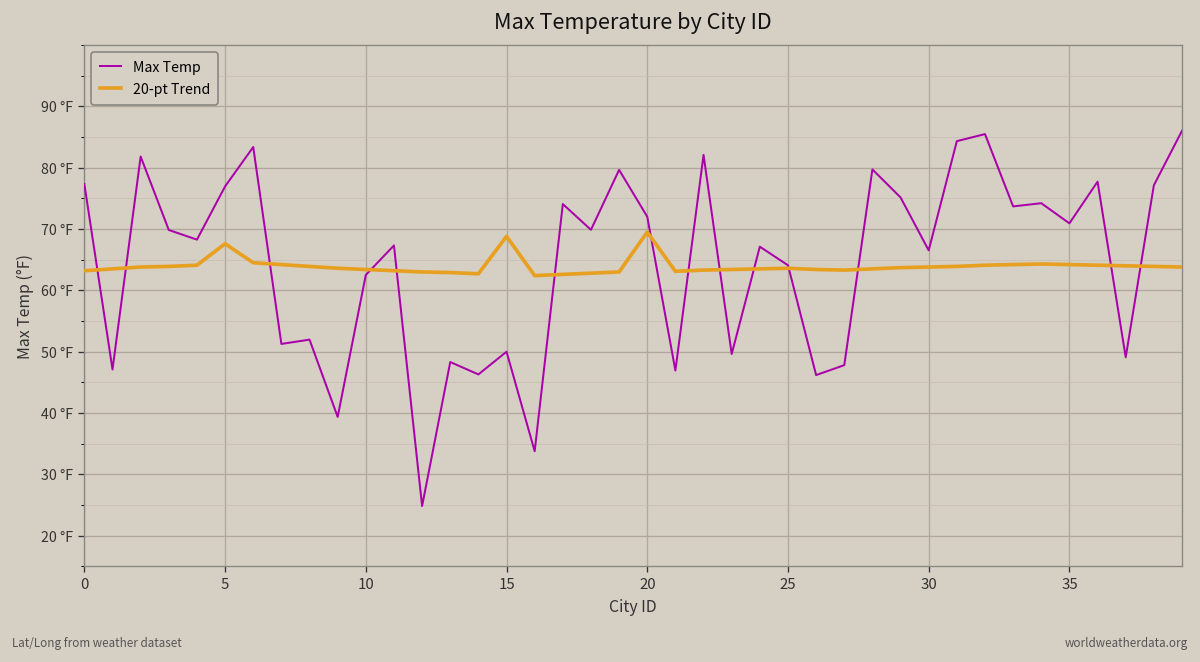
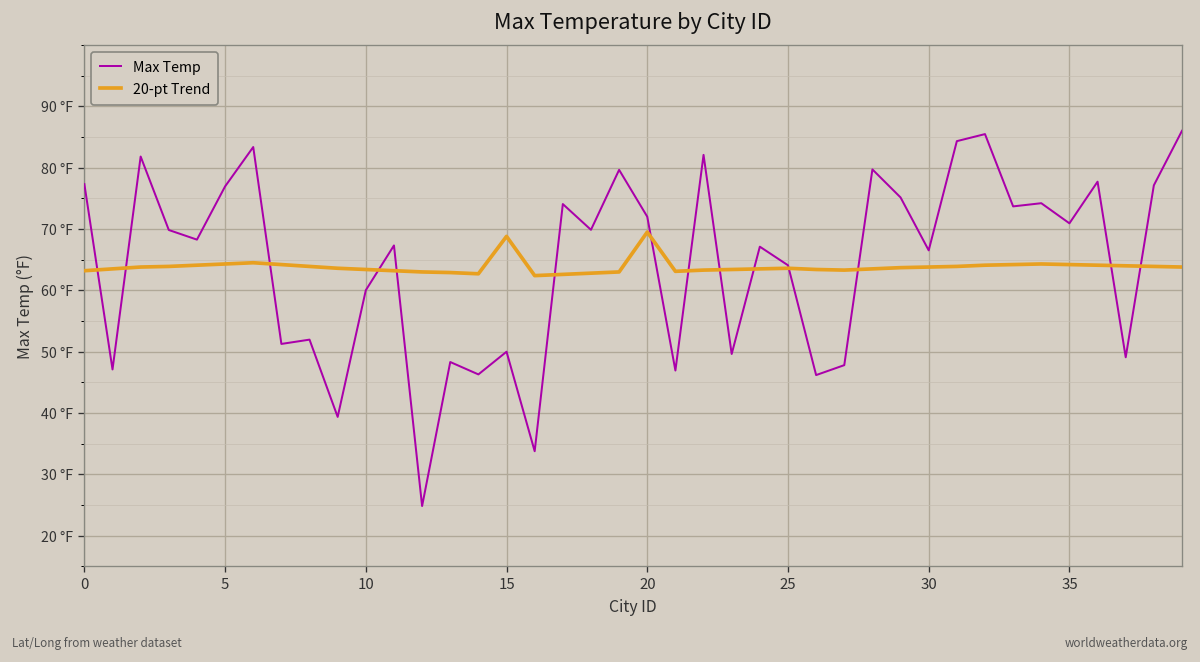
  {
    "Max Temp": {
      "0": "77 °F",
      "5": "77 °F",
-     "10": "63 °F",
+     "10": "60 °F",
      "15": "50 °F",
      "20": "72 °F",
      "30": "67 °F",
      "35": "71 °F"
    },
    "20-pt Trend": {
      "0": "63 °F",
-     "5": "68 °F",
+     "5": "64 °F",
      "10": "63 °F",
      "15": "69 °F",
      "20": "70 °F",
      "30": "64 °F",
      "35": "64 °F"
    }
  }
